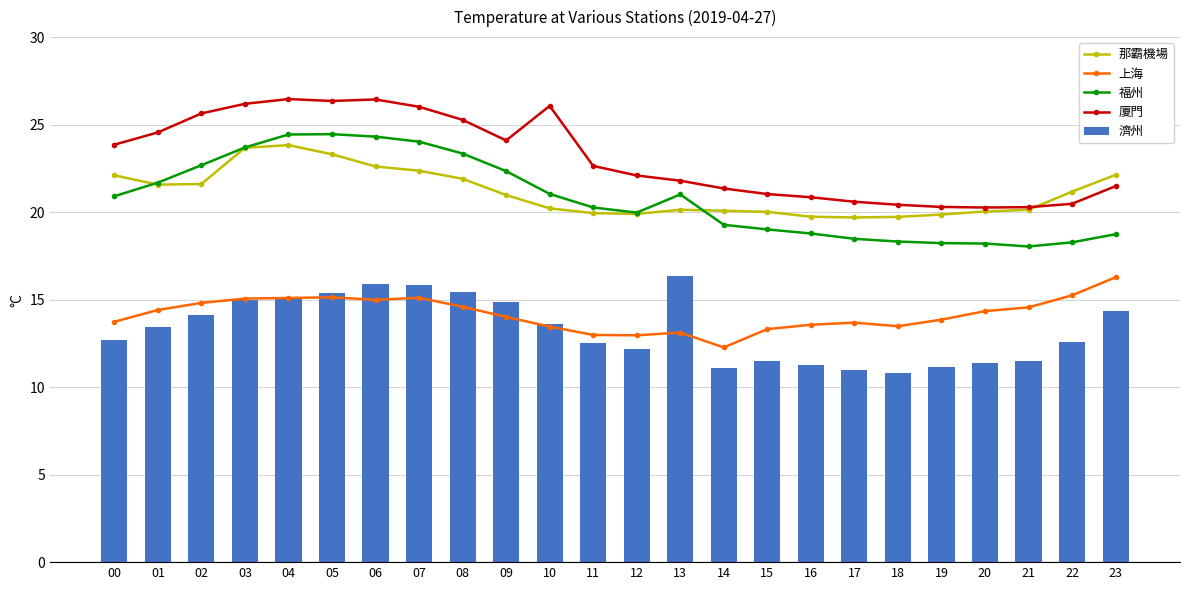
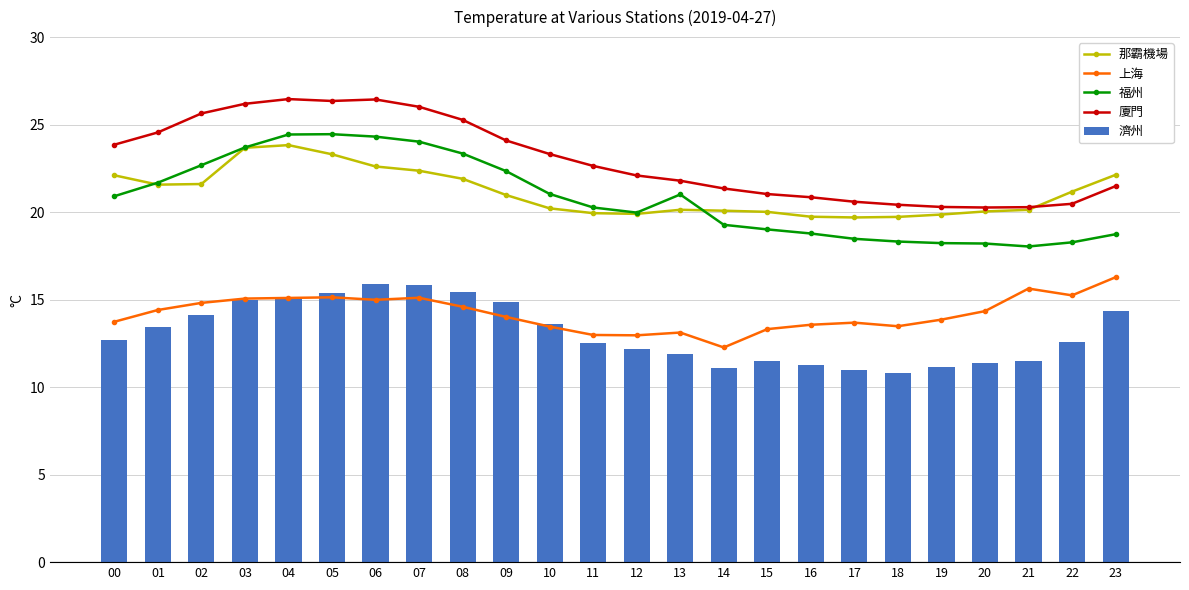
  {
    "那霸機場": {
      "00": 22.1,
      "02": 21.6,
      "04": 23.8,
      "05": 23.3,
      "06": 22.6,
      "07": 22.4,
      "08": 21.9,
      "09": 21.0,
      "10": 20.2,
      "11": 19.9,
      "13": 20.1,
      "14": 20.1,
      "15": 20.0,
      "16": 19.7,
      "17": 19.7,
      "18": 19.7,
      "19": 19.9,
      "20": 20.0,
      "21": 20.1,
      "22": 21.2,
      "23": 22.1
    },
    "濟州": {
      "00": 12.7,
      "01": 13.4,
      "02": 14.1,
      "03": 15.0,
      "04": 15.1,
      "05": 15.4,
      "06": 15.9,
      "07": 15.9,
      "08": 15.4,
      "09": 14.8,
      "10": 13.6,
      "11": 12.5,
      "12": 12.2,
-     "13": 16.4,
+     "13": 11.9,
      "14": 11.1,
      "15": 11.5,
      "16": 11.3,
      "17": 11.0,
      "18": 10.8,
      "19": 11.2,
      "20": 11.4,
      "21": 11.5,
      "22": 12.6,
      "23": 14.3
    },
    "上海": {
      "00": 13.7,
      "01": 14.4,
      "02": 14.8,
      "03": 15.1,
      "04": 15.1,
      "05": 15.1,
      "06": 15.0,
      "07": 15.1,
      "08": 14.6,
      "09": 14.0,
      "10": 13.5,
      "11": 13.0,
      "12": 13.0,
      "13": 13.1,
      "14": 12.3,
      "15": 13.3,
      "16": 13.6,
      "17": 13.7,
      "18": 13.5,
      "19": 13.9,
      "20": 14.3,
-     "21": 14.6,
+     "21": 15.6,
      "22": 15.2,
      "23": 16.3
    },
    "福州": {
      "00": 20.9,
      "02": 22.7,
      "04": 24.4,
      "05": 24.5,
      "06": 24.3,
      "07": 24.0,
      "08": 23.3,
      "09": 22.3,
      "10": 21.0,
      "11": 20.3,
      "13": 21.0,
      "14": 19.3,
      "15": 19.0,
      "16": 18.8,
      "17": 18.5,
      "18": 18.3,
      "19": 18.2,
      "20": 18.2,
      "21": 18.0,
      "22": 18.3,
      "23": 18.7
    },
    "廈門": {
      "00": 23.9,
      "01": 24.6,
      "02": 25.6,
      "03": 26.2,
      "04": 26.5,
      "05": 26.4,
      "06": 26.4,
      "07": 26.0,
      "08": 25.3,
      "09": 24.1,
-     "10": 26.1,
+     "10": 23.3,
      "11": 22.6,
      "12": 22.1,
      "13": 21.8,
      "14": 21.4,
      "15": 21.0,
      "16": 20.9,
      "17": 20.6,
      "18": 20.4,
      "19": 20.3,
      "20": 20.3,
      "21": 20.3,
      "22": 20.5,
      "23": 21.5
    }
  }
